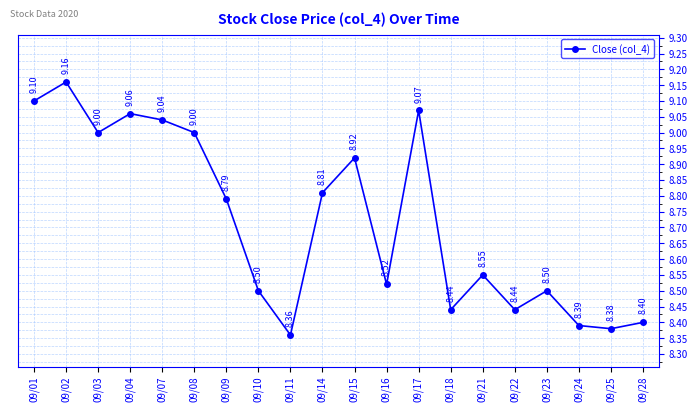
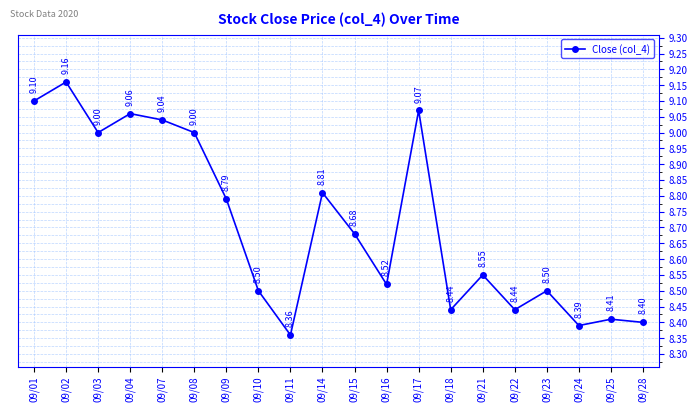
  {
    "09/01": 9.10,
    "09/02": 9.16,
    "09/03": 9.00,
    "09/04": 9.06,
    "09/07": 9.04,
    "09/08": 9.00,
    "09/09": 8.79,
    "09/10": 8.50,
    "09/11": 8.36,
    "09/14": 8.81,
-   "09/15": 8.92,
+   "09/15": 8.68,
    "09/16": 8.52,
    "09/17": 9.07,
    "09/18": 8.44,
    "09/21": 8.55,
    "09/22": 8.44,
    "09/23": 8.50,
    "09/24": 8.39,
-   "09/25": 8.38,
+   "09/25": 8.41,
    "09/28": 8.40
  }
